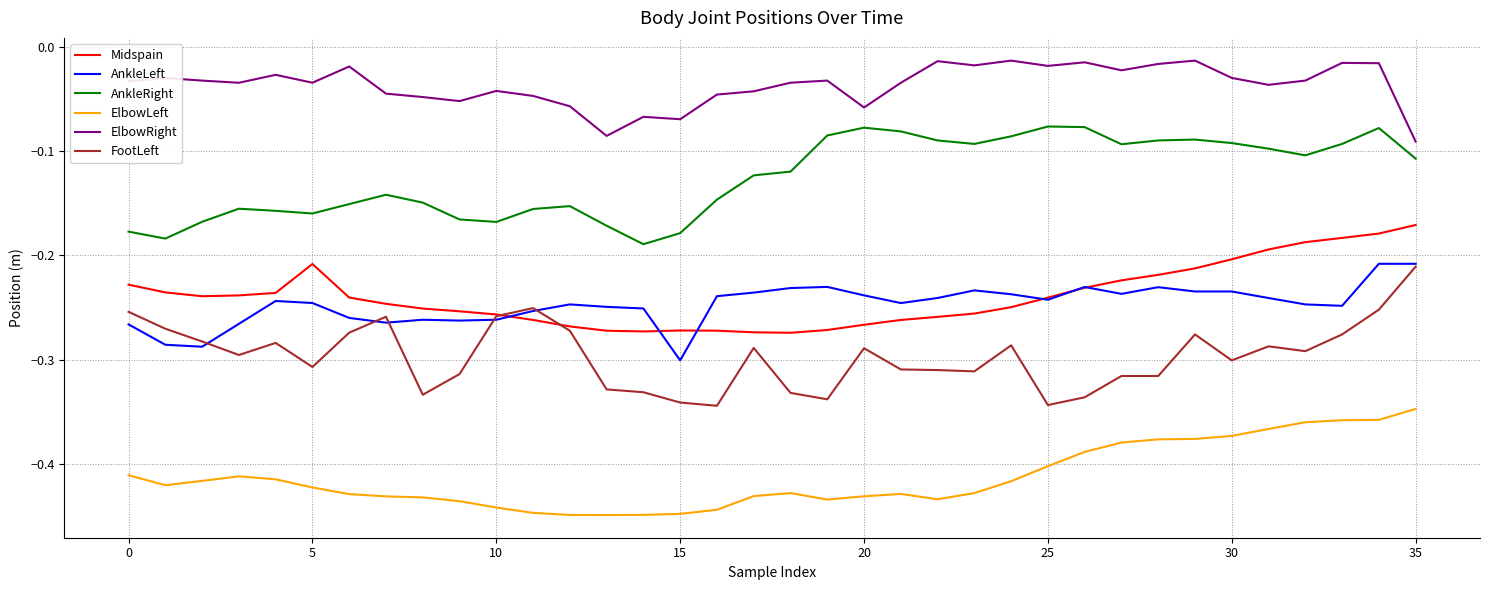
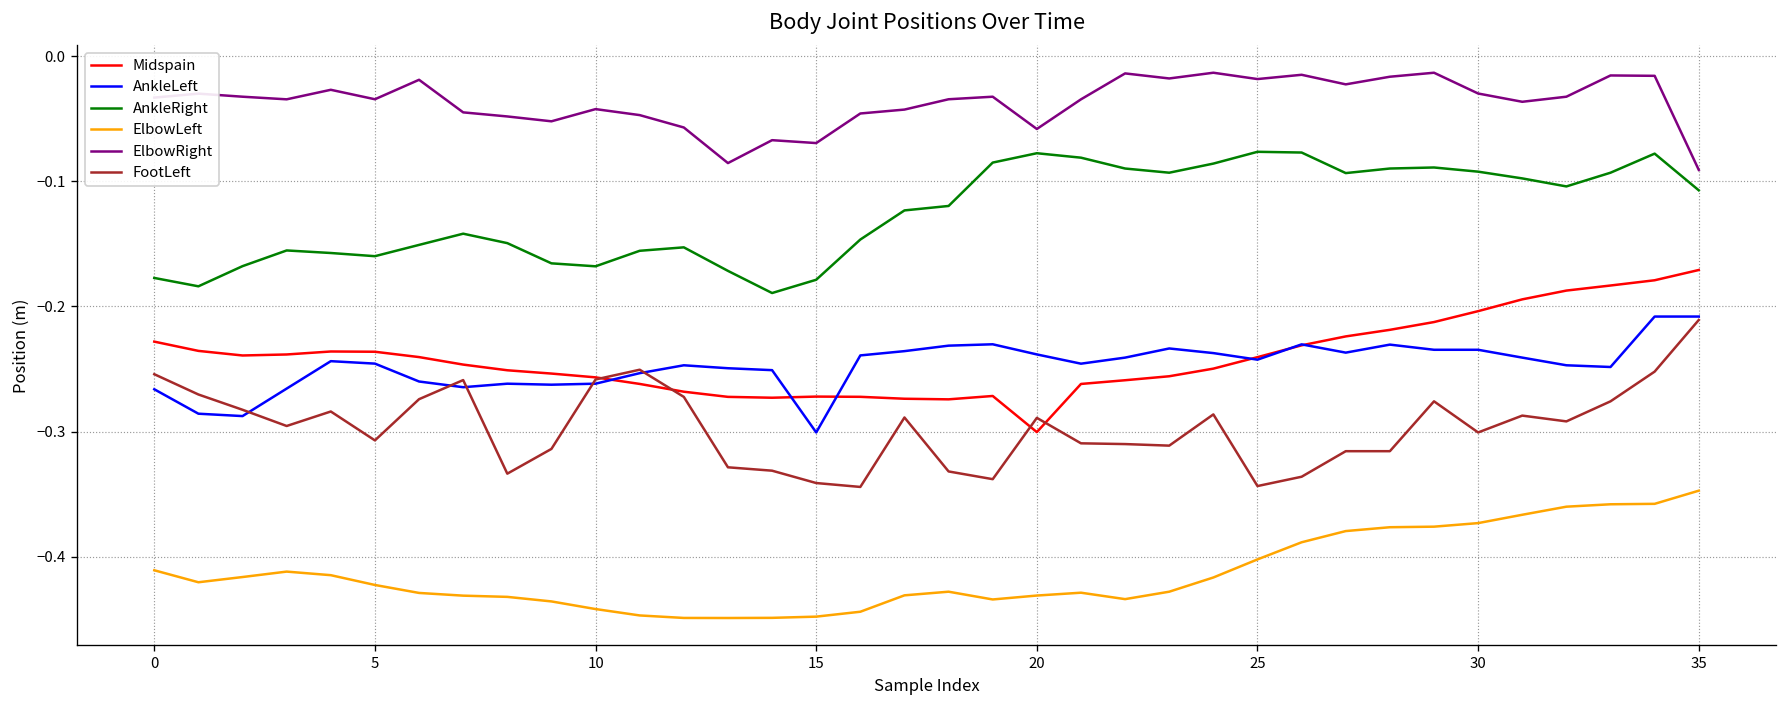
  {
    "Midspain": {
      "0": -0.228,
-     "5": -0.208,
+     "5": -0.236,
      "15": -0.272,
-     "20": -0.267,
+     "20": -0.300,
      "30": -0.204,
      "35": -0.171
    },
    "AnkleLeft": {
      "0": -0.266,
      "5": -0.246,
      "10": -0.262,
      "15": -0.301,
      "20": -0.238,
      "30": -0.235,
      "35": -0.208
    },
    "AnkleRight": {
      "0": -0.177,
      "5": -0.160,
      "10": -0.168,
      "15": -0.179,
      "20": -0.078,
      "25": -0.076,
      "30": -0.092,
      "35": -0.107
    },
    "ElbowLeft": {
      "0": -0.411,
      "5": -0.423,
      "10": -0.442,
      "15": -0.448,
      "20": -0.431,
      "25": -0.402,
      "30": -0.373,
      "35": -0.347
    },
    "ElbowRight": {
      "5": -0.034,
      "10": -0.042,
      "15": -0.069,
      "20": -0.058,
      "25": -0.018,
      "30": -0.030,
      "35": -0.091
    },
    "FootLeft": {
      "0": -0.254,
      "5": -0.307,
      "15": -0.341,
      "20": -0.289,
      "25": -0.344,
      "30": -0.301,
      "35": -0.211
    }
  }
